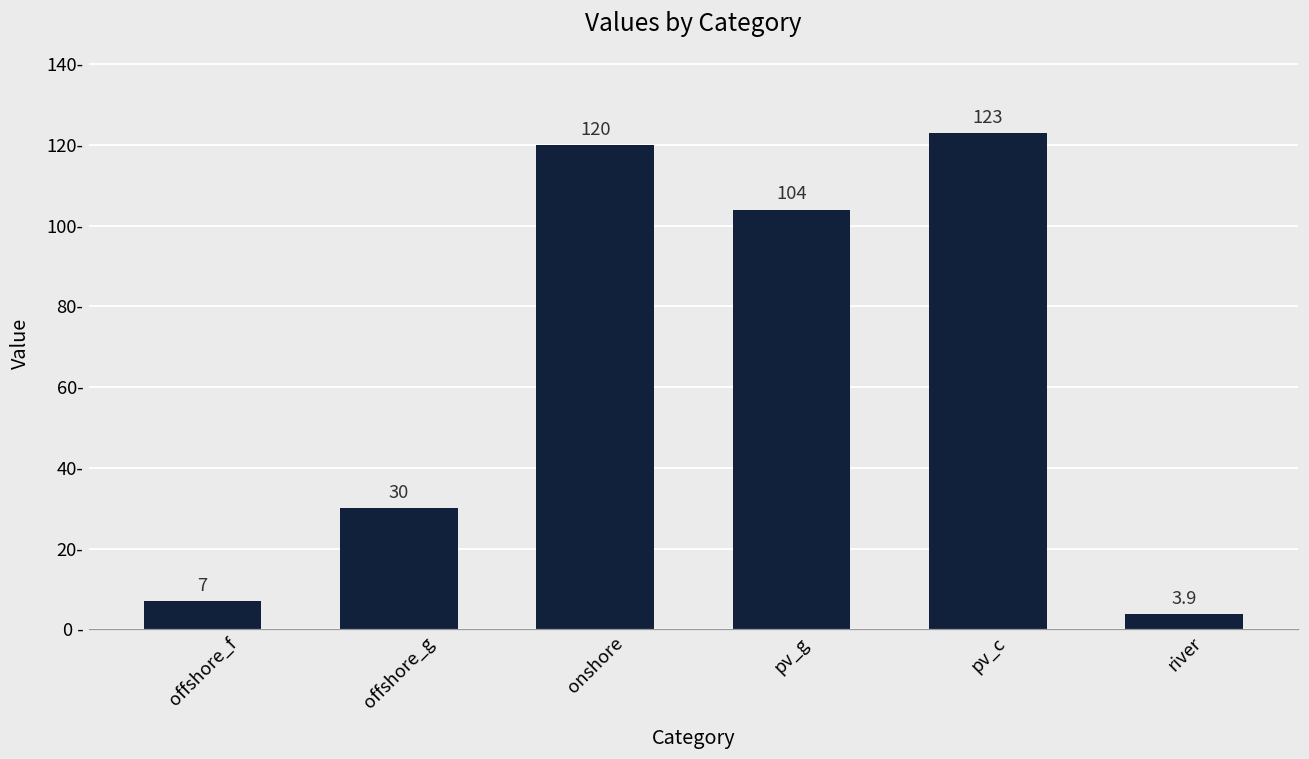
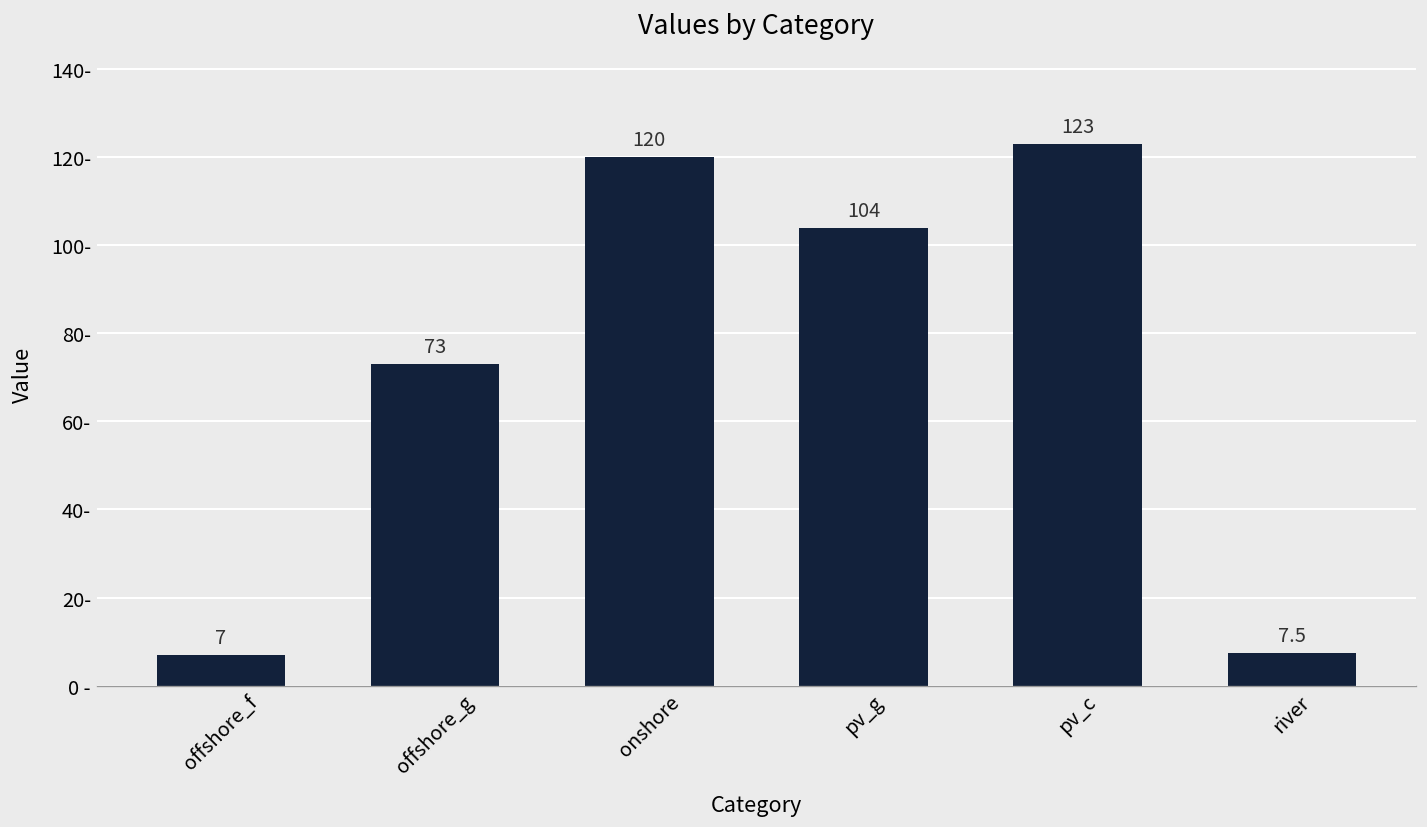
  {
    "offshore_f": 7,
-   "offshore_g": 30,
+   "offshore_g": 73,
    "onshore": 120,
    "pv_g": 104,
    "pv_c": 123,
-   "river": 3.9
+   "river": 7.5
  }
